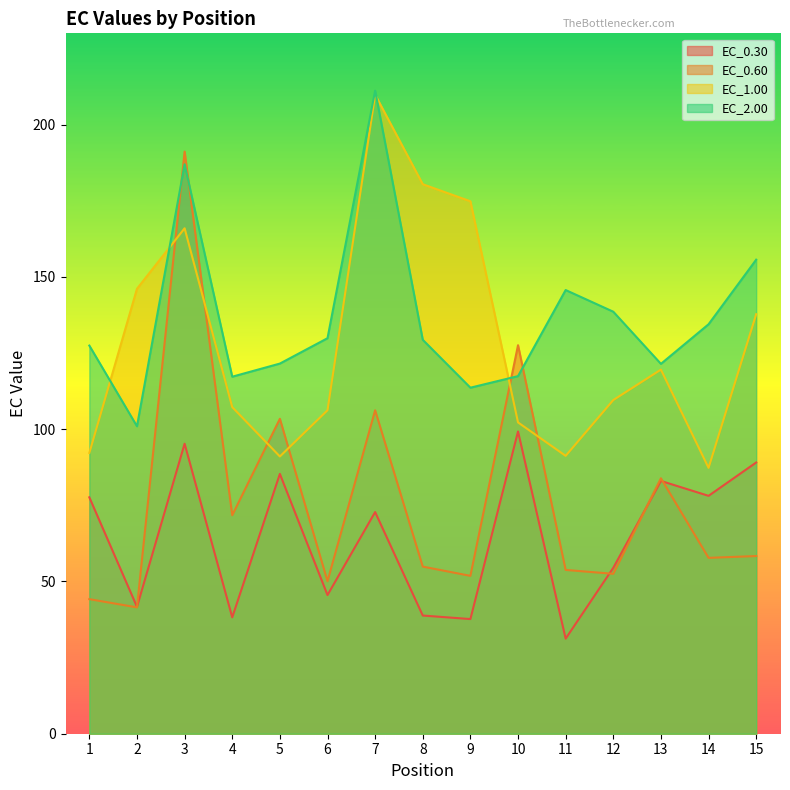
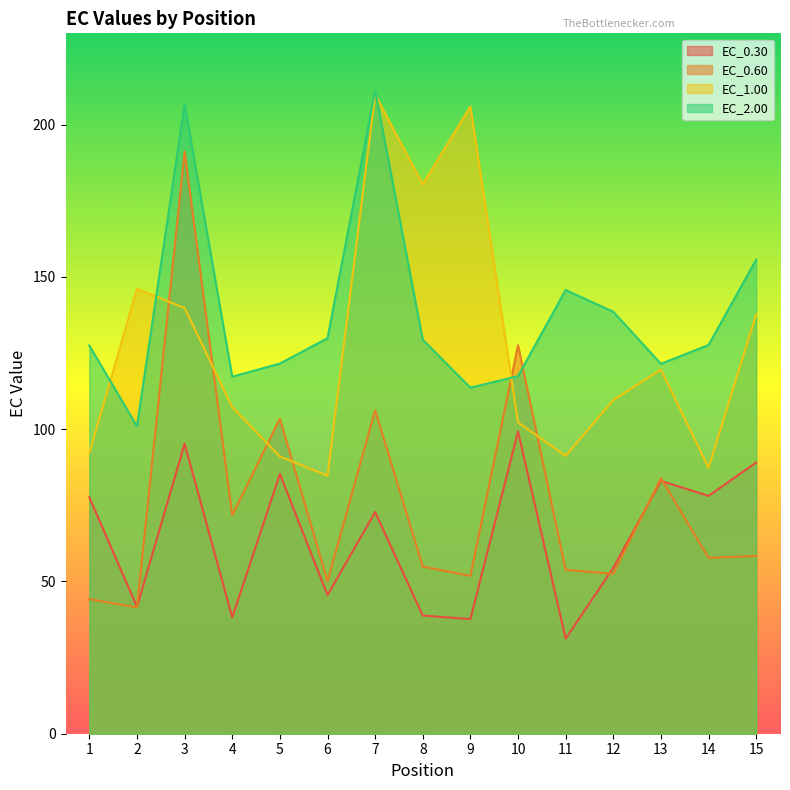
  {
    "EC_1.00": {
      "1": 92,
      "2": 146,
-     "3": 166,
+     "3": 140,
      "4": 107,
      "5": 91,
-     "6": 106,
+     "6": 85,
      "7": 210,
      "8": 180,
-     "9": 175,
+     "9": 206,
      "10": 102,
      "11": 91,
      "12": 110,
      "13": 120,
      "14": 87,
      "15": 138
    },
    "EC_2.00": {
      "1": 127,
      "2": 101,
-     "3": 187,
+     "3": 207,
      "4": 117,
      "5": 122,
      "6": 130,
      "7": 211,
      "8": 129,
      "9": 114,
      "10": 117,
      "11": 146,
      "12": 139,
      "13": 121,
-     "14": 134,
+     "14": 128,
      "15": 156
    }
  }
